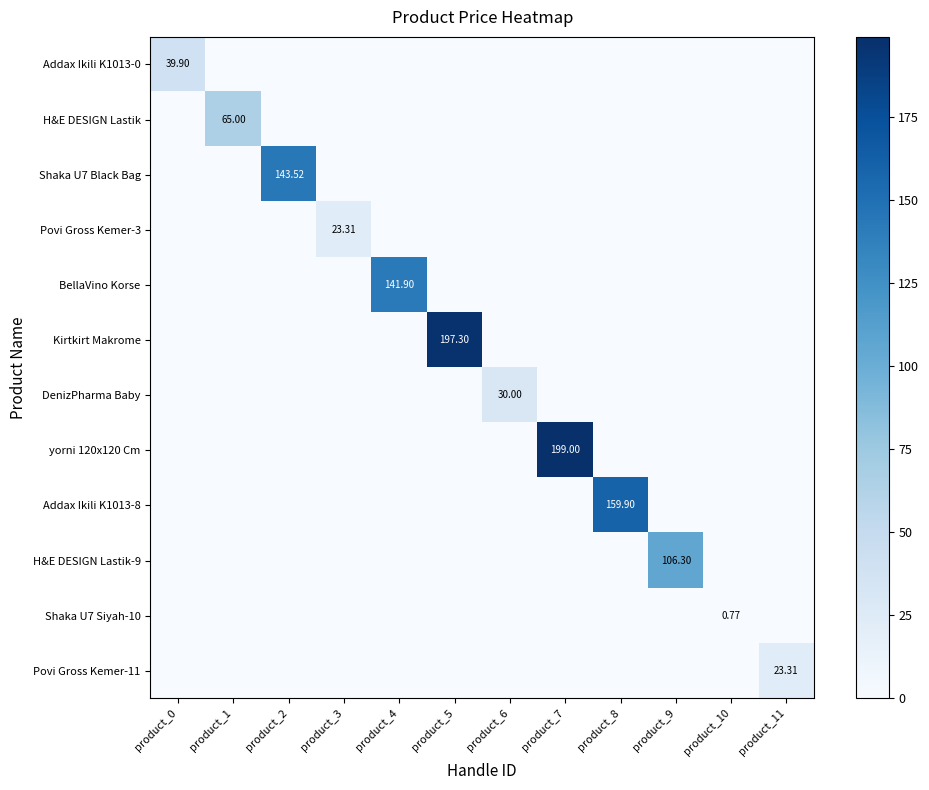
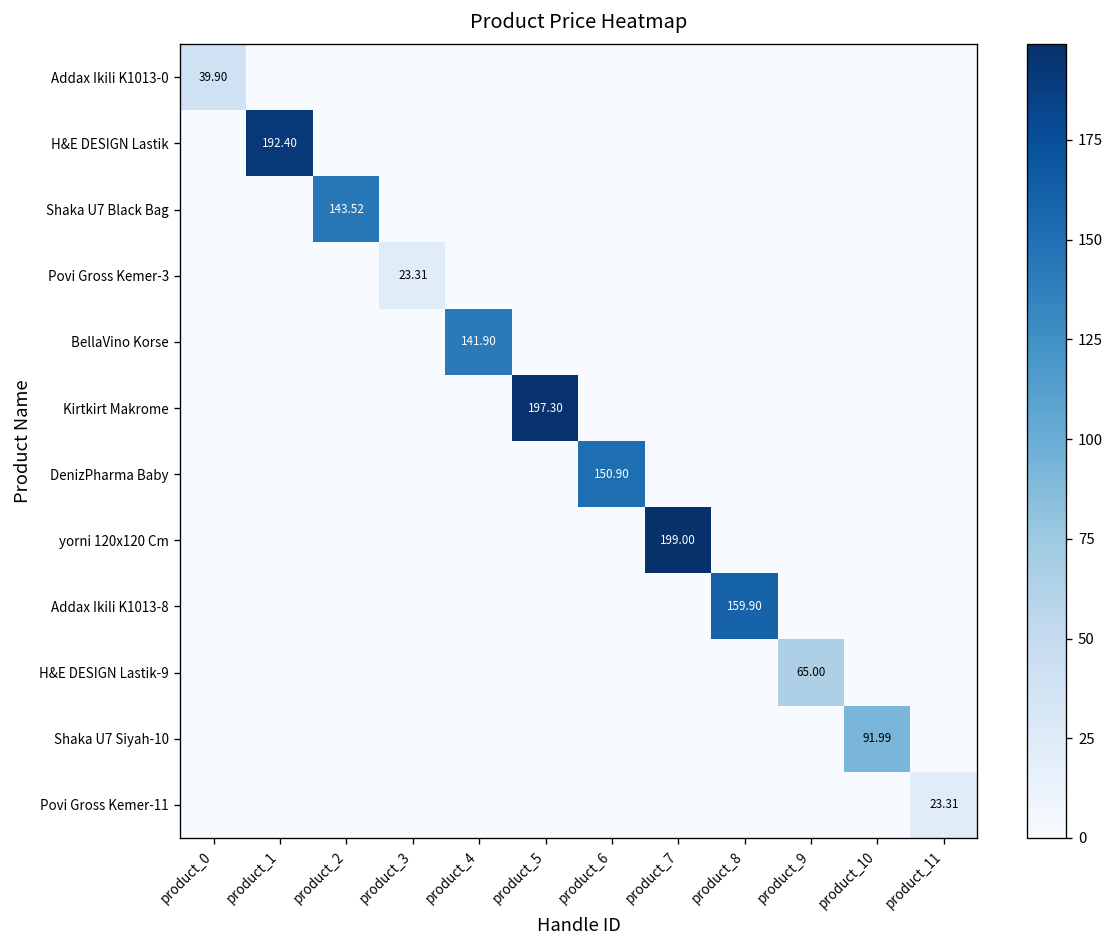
  {
    "Addax Ikili K1013-0": {
      "product_0": 39.90
    },
    "H&E DESIGN Lastik": {
-     "product_1": 65.00
+     "product_1": 192.40
    },
    "Shaka U7 Black Bag": {
      "product_2": 143.52
    },
    "Povi Gross Kemer-3": {
      "product_3": 23.31
    },
    "BellaVino Korse": {
      "product_4": 141.90
    },
    "Kirtkirt Makrome": {
      "product_5": 197.30
    },
    "DenizPharma Baby": {
-     "product_6": 30.00
+     "product_6": 150.90
    },
    "yorni 120x120 Cm": {
      "product_7": 199.00
    },
    "Addax Ikili K1013-8": {
      "product_8": 159.90
    },
    "H&E DESIGN Lastik-9": {
-     "product_9": 106.30
+     "product_9": 65.00
    },
    "Shaka U7 Siyah-10": {
-     "product_10": 0.77
+     "product_10": 91.99
    },
    "Povi Gross Kemer-11": {
      "product_11": 23.31
    }
  }
